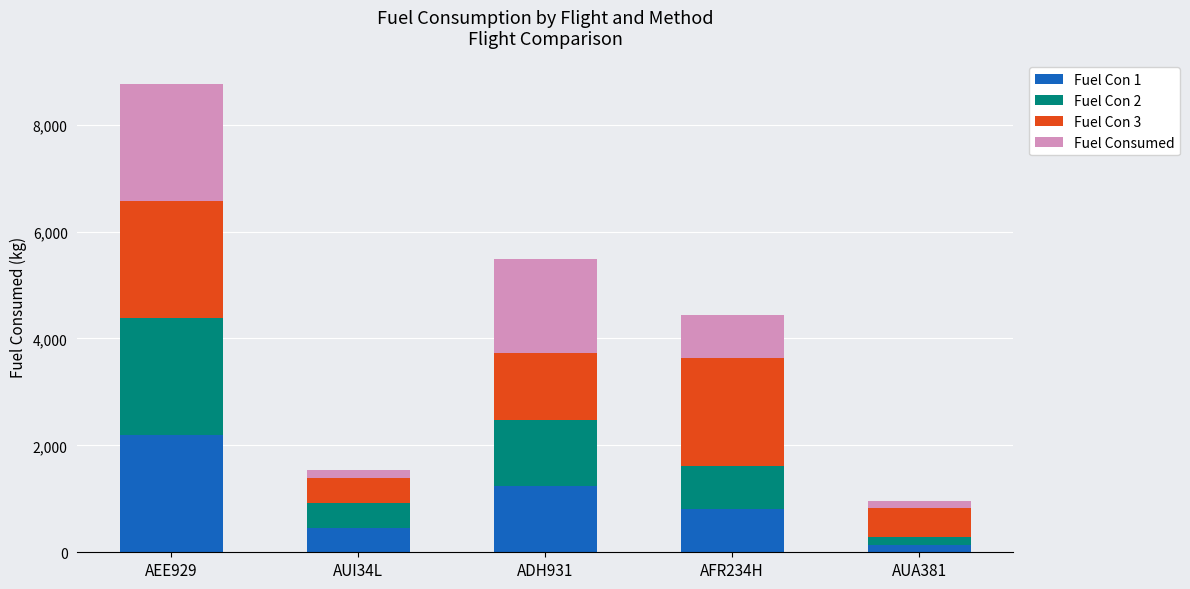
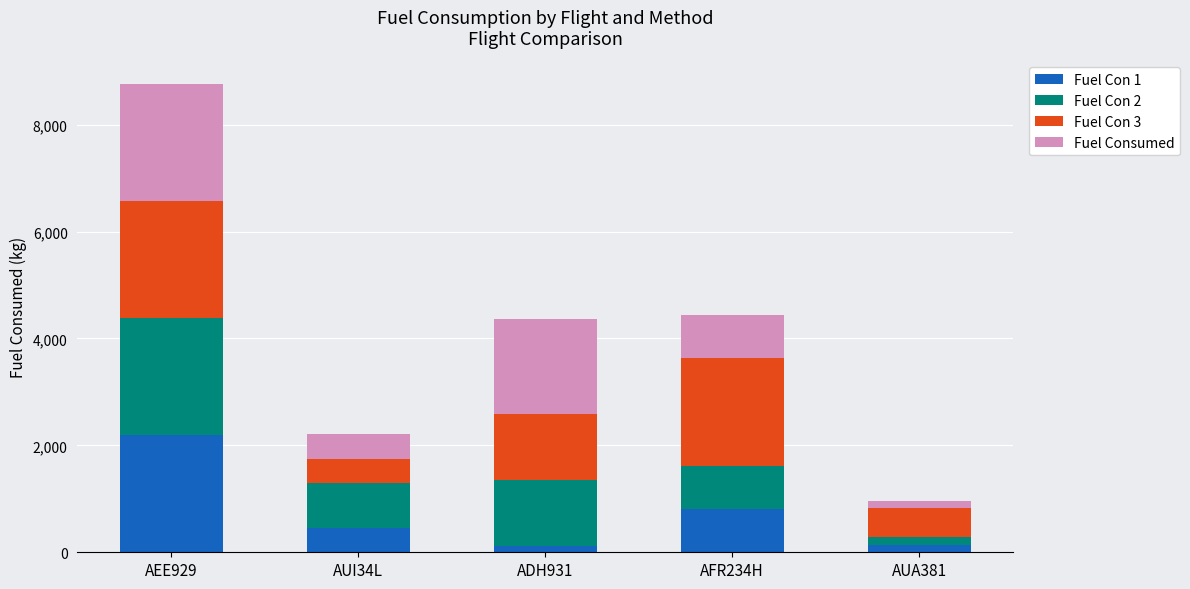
  {
    "Fuel Con 1": {
      "AEE929": "2,200",
      "AUI34L": "500",
-     "ADH931": "1,200",
+     "ADH931": "100",
      "AFR234H": "800",
      "AUA381": "100"
    },
    "Fuel Con 2": {
      "AEE929": "2,200",
-     "AUI34L": "500",
+     "AUI34L": "800",
      "ADH931": "1,200",
      "AFR234H": "800",
      "AUA381": "100"
    },
    "Fuel Con 3": {
      "AEE929": "2,200",
      "AUI34L": "500",
      "ADH931": "1,200",
      "AFR234H": "2,000",
      "AUA381": "500"
    },
    "Fuel Consumed": {
      "AEE929": "2,200",
-     "AUI34L": "200",
+     "AUI34L": "500",
      "ADH931": "1,800",
      "AFR234H": "800",
      "AUA381": "100"
    }
  }
